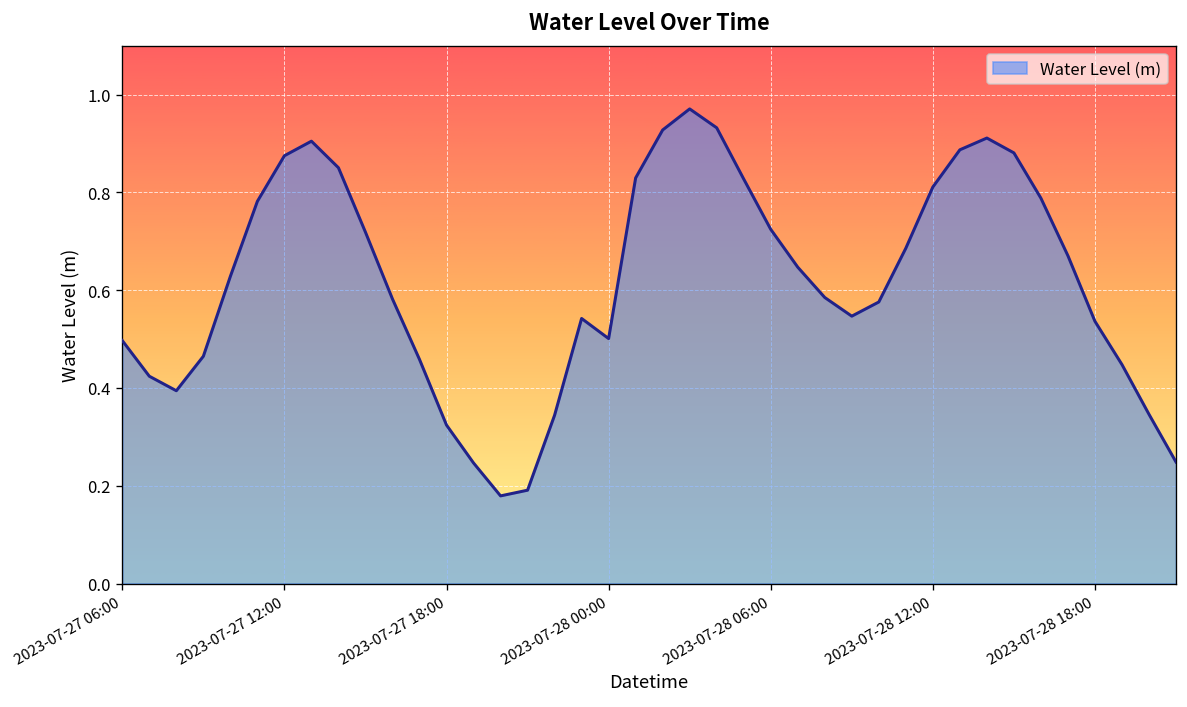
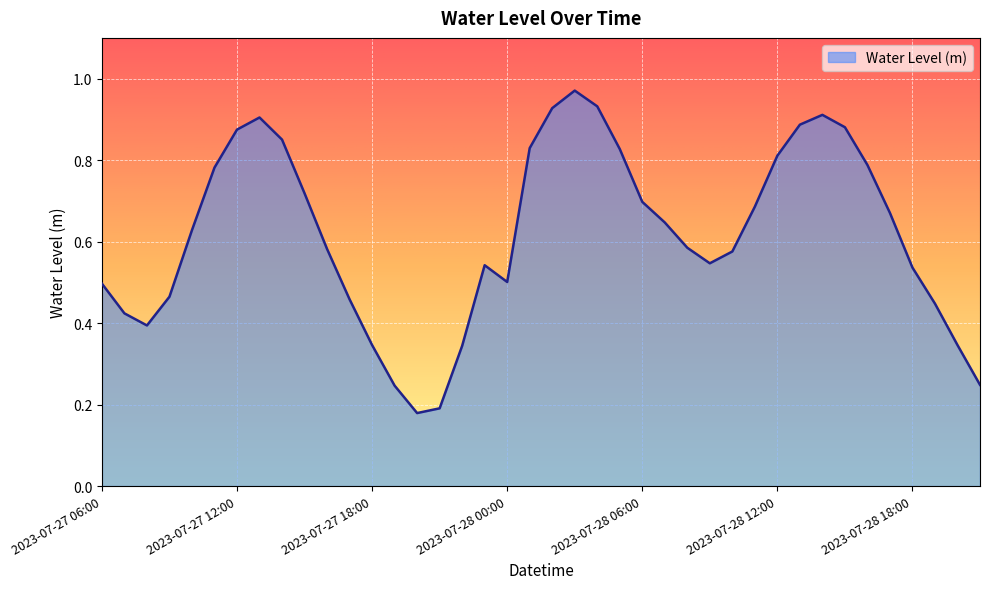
  {
    "2023-07-27 06:00": 0.50,
    "2023-07-27 12:00": 0.87,
-   "2023-07-27 18:00": 0.32,
+   "2023-07-27 18:00": 0.35,
    "2023-07-28 00:00": 0.50,
-   "2023-07-28 06:00": 0.72,
+   "2023-07-28 06:00": 0.70,
    "2023-07-28 12:00": 0.81,
    "2023-07-28 18:00": 0.54
  }
